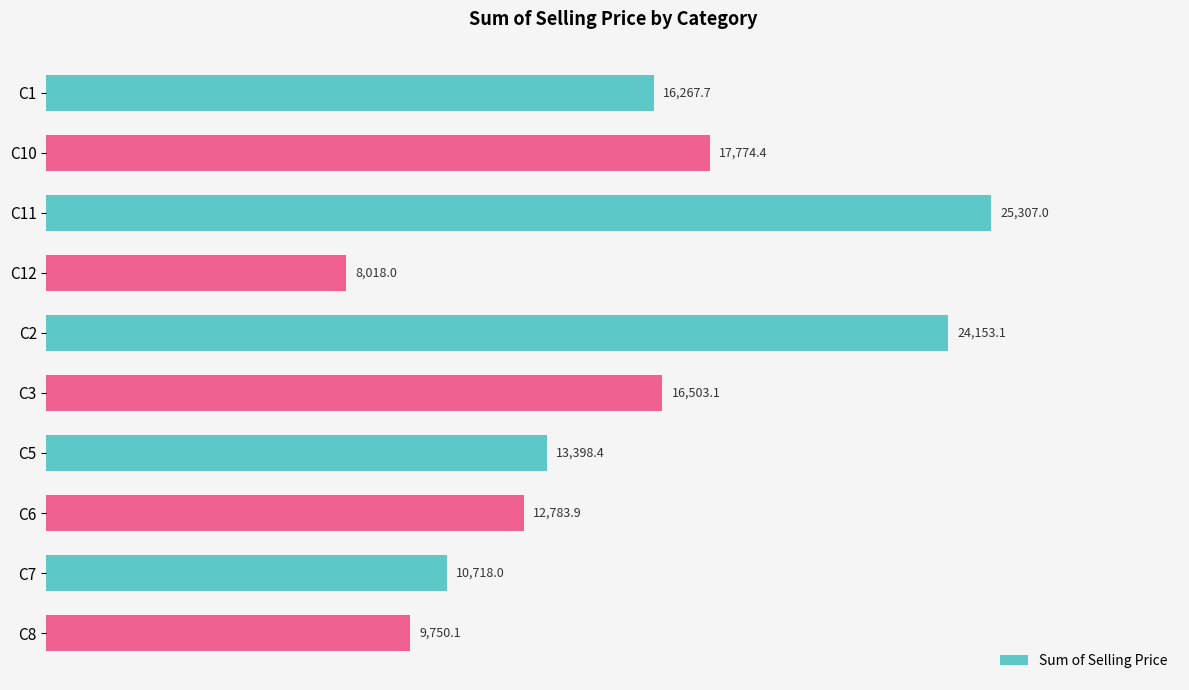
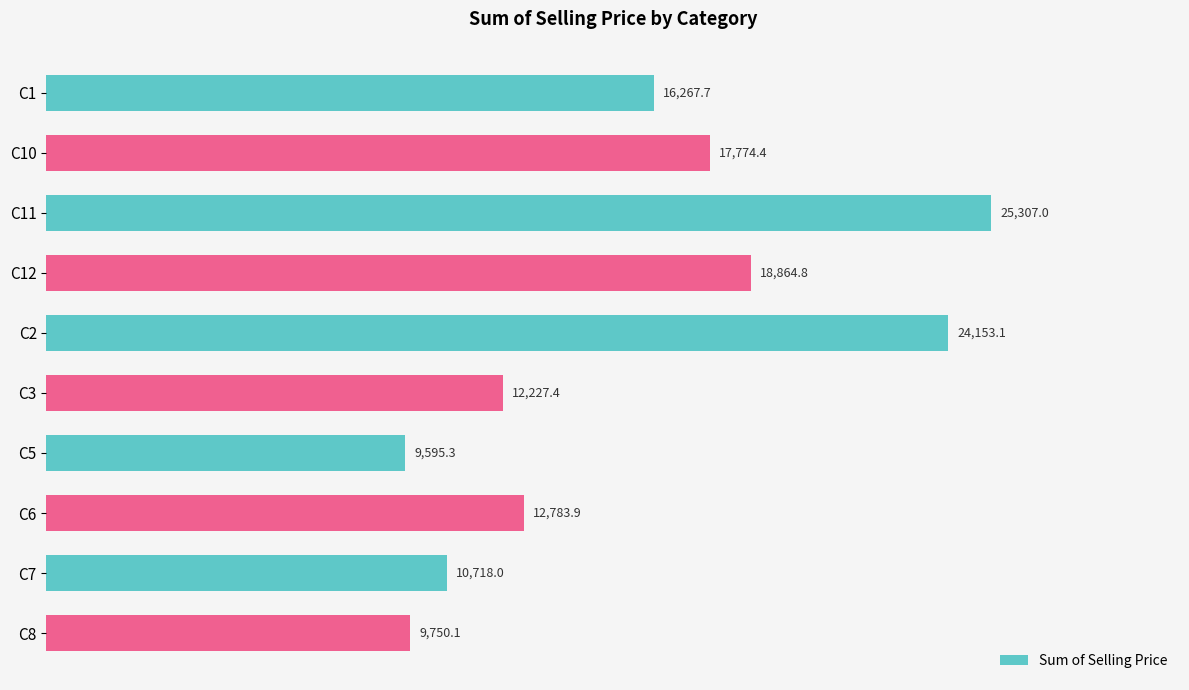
  {
    "C1": "16,267.7",
    "C10": "17,774.4",
    "C11": "25,307.0",
-   "C12": "8,018.0",
+   "C12": "18,864.8",
    "C2": "24,153.1",
-   "C3": "16,503.1",
-   "C5": "13,398.4",
+   "C3": "12,227.4",
+   "C5": "9,595.3",
    "C6": "12,783.9",
    "C7": "10,718.0",
    "C8": "9,750.1"
  }
